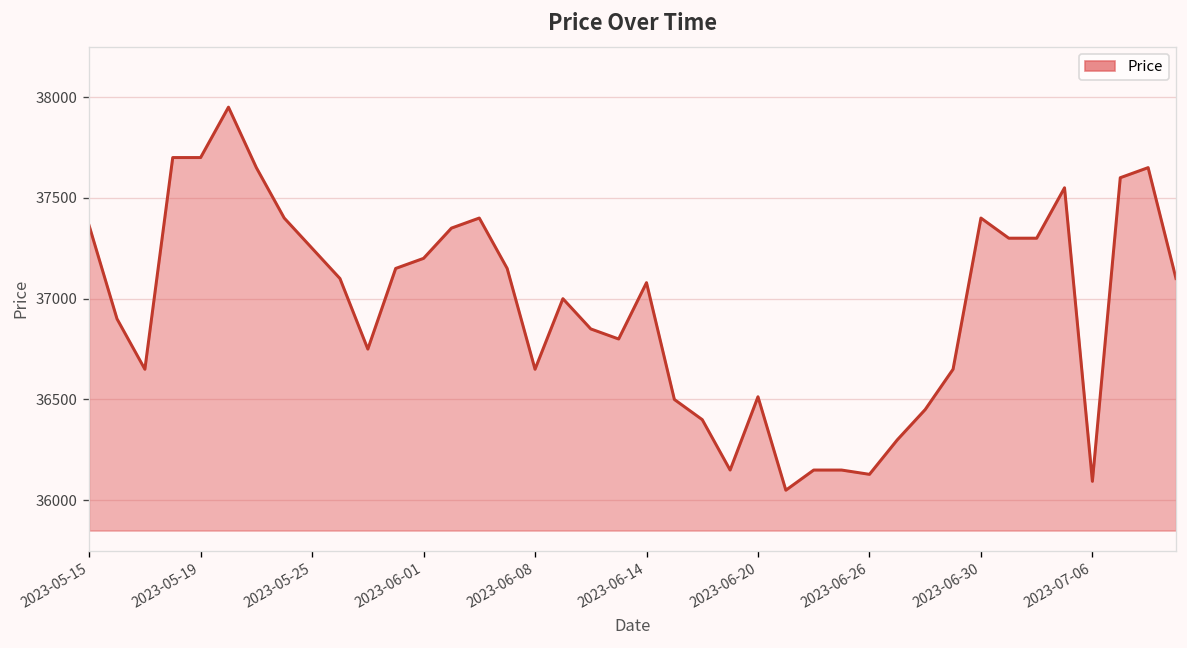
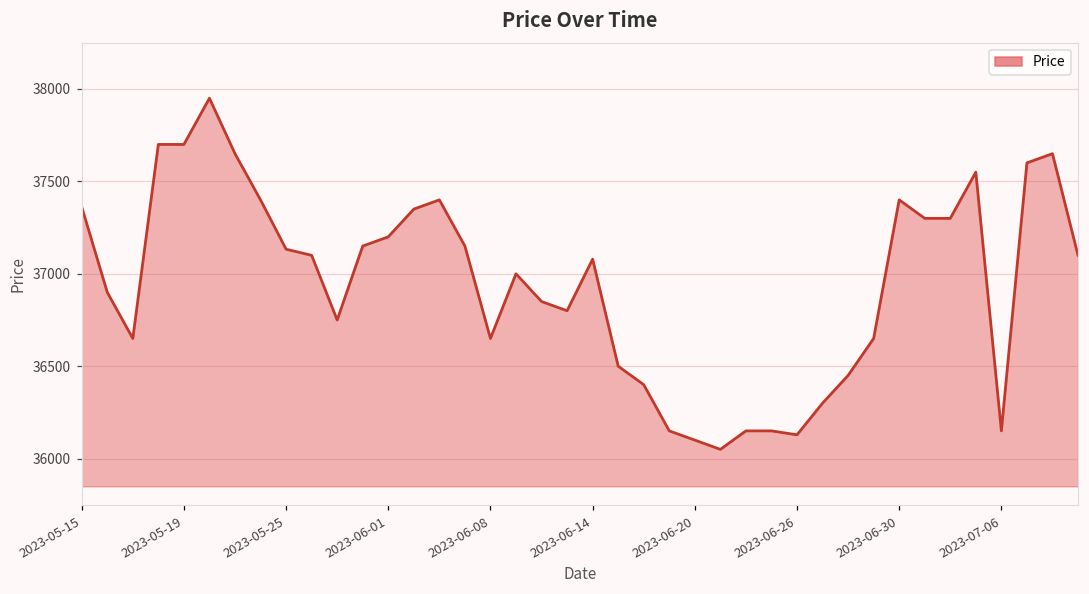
  {
    "2023-05-15": 37360,
    "2023-05-19": 37700,
-   "2023-05-25": 37250,
+   "2023-05-25": 37130,
    "2023-06-01": 37200,
    "2023-06-08": 36650,
    "2023-06-14": 37080,
-   "2023-06-20": 36510,
+   "2023-06-20": 36100,
    "2023-06-26": 36130,
    "2023-06-30": 37400,
-   "2023-07-06": 36090
+   "2023-07-06": 36150
  }
